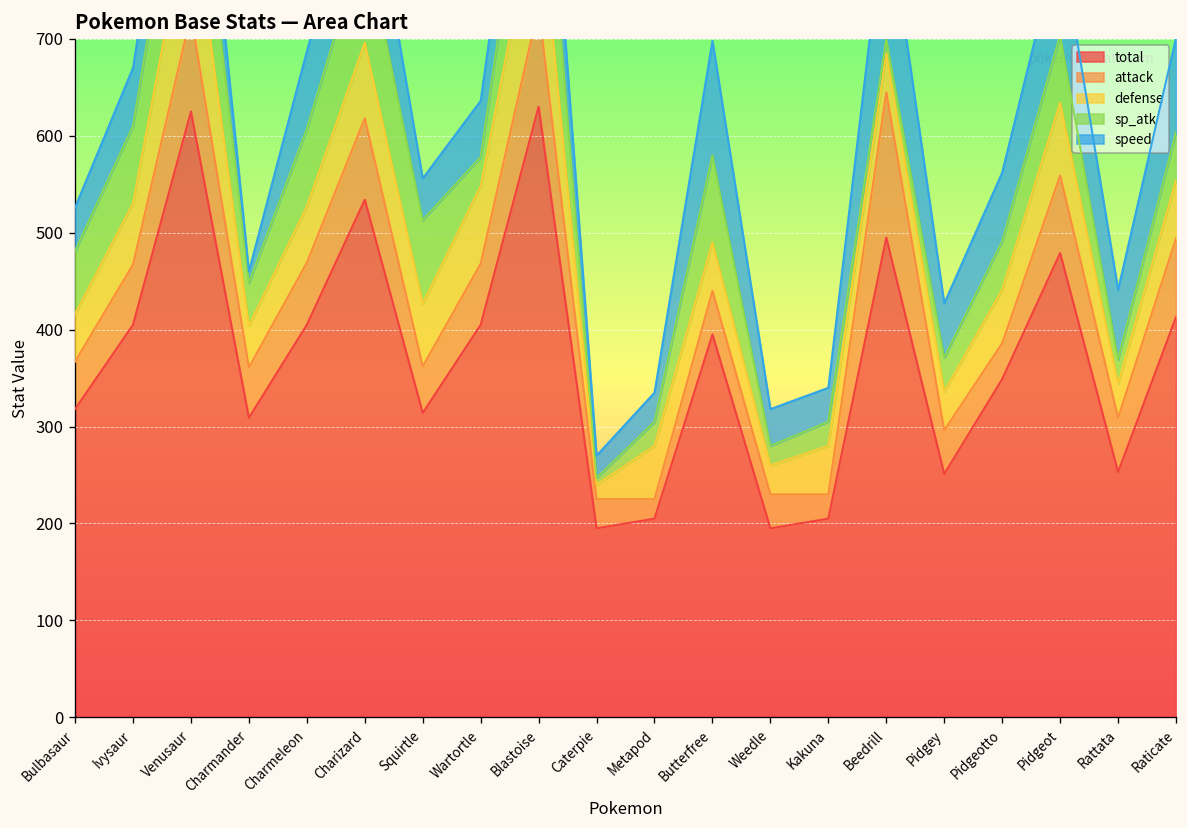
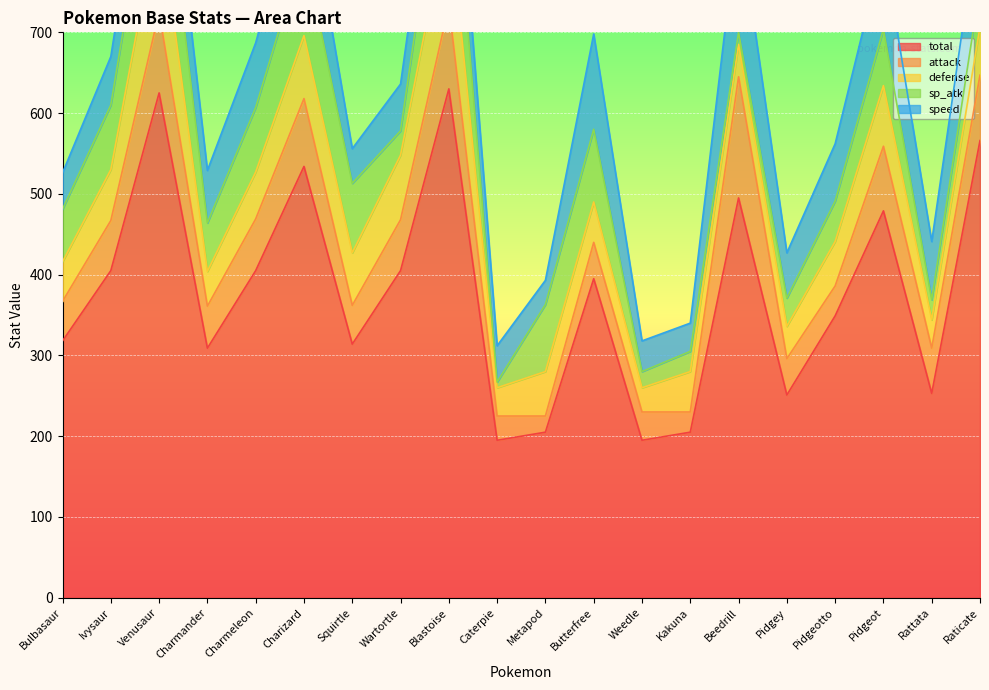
  {
    "total": {
      "Bulbasaur": 320,
      "Ivysaur": 410,
      "Venusaur": 630,
      "Charmander": 310,
      "Charmeleon": 410,
      "Charizard": 530,
      "Squirtle": 310,
      "Wartortle": 410,
      "Blastoise": 630,
      "Caterpie": 200,
      "Metapod": 210,
      "Butterfree": 400,
      "Weedle": 200,
      "Kakuna": 210,
      "Beedrill": 500,
      "Pidgey": 250,
      "Pidgeotto": 350,
      "Pidgeot": 480,
      "Rattata": 250,
-     "Raticate": 410
+     "Raticate": 570
    },
    "attack": {
      "Bulbasaur": 50,
      "Ivysaur": 60,
      "Charmander": 50,
      "Charmeleon": 60,
      "Charizard": 80,
      "Squirtle": 50,
      "Wartortle": 60,
      "Caterpie": 30,
      "Metapod": 20,
      "Butterfree": 50,
      "Weedle": 40,
      "Kakuna": 30,
      "Beedrill": 150,
      "Pidgey": 50,
      "Pidgeotto": 40,
      "Pidgeot": 80,
      "Rattata": 60,
      "Raticate": 80
    },
    "defense": {
      "Bulbasaur": 50,
      "Ivysaur": 60,
      "Charmander": 40,
      "Charmeleon": 60,
      "Charizard": 80,
      "Squirtle": 70,
      "Wartortle": 80,
-     "Caterpie": 20,
+     "Caterpie": 40,
      "Metapod": 60,
      "Butterfree": 50,
      "Weedle": 30,
      "Kakuna": 50,
      "Beedrill": 40,
      "Pidgey": 40,
      "Pidgeotto": 60,
      "Pidgeot": 80,
      "Rattata": 40
    },
    "sp_atk": {
      "Bulbasaur": 70,
      "Ivysaur": 80,
-     "Charmander": 40,
+     "Charmander": 60,
      "Charmeleon": 80,
      "Squirtle": 90,
      "Wartortle": 30,
      "Caterpie": 10,
-     "Metapod": 30,
+     "Metapod": 80,
      "Butterfree": 90,
      "Weedle": 20,
      "Kakuna": 30,
      "Beedrill": 20,
      "Pidgey": 40,
      "Pidgeotto": 50,
      "Rattata": 30
    },
    "speed": {
      "Bulbasaur": 50,
      "Ivysaur": 60,
-     "Charmander": 10,
+     "Charmander": 70,
      "Charmeleon": 80,
      "Squirtle": 40,
      "Wartortle": 60,
-     "Caterpie": 20,
+     "Caterpie": 50,
      "Metapod": 30,
      "Butterfree": 120,
      "Weedle": 40,
      "Kakuna": 40,
      "Pidgey": 60,
      "Pidgeotto": 70,
      "Rattata": 70
    }
  }
